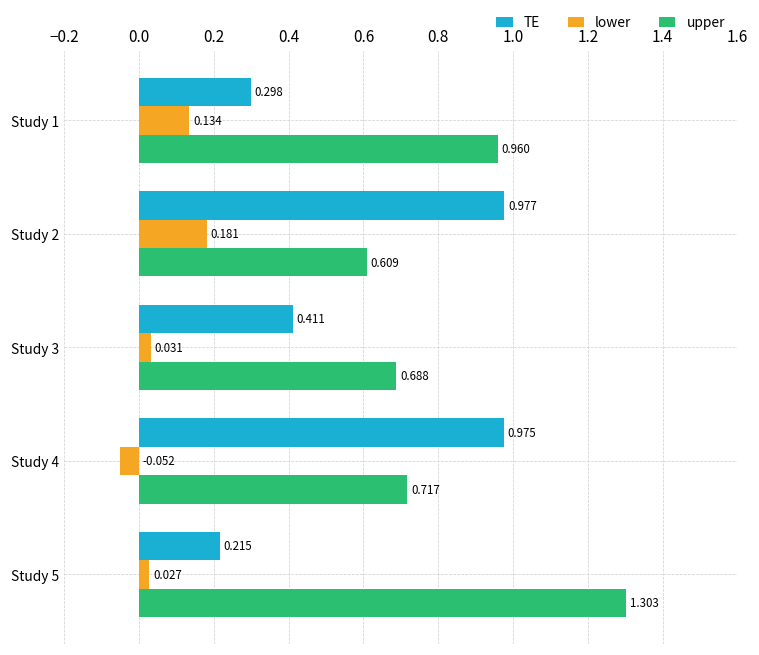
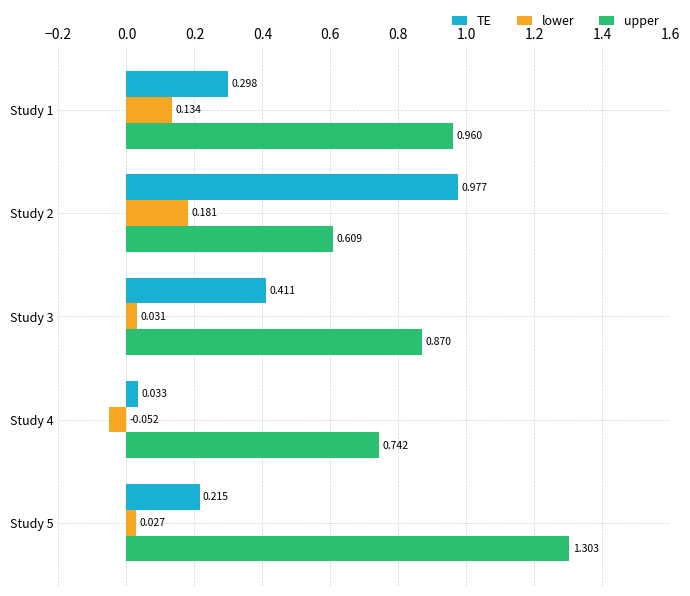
  {
    "TE": {
      "Study 1": 0.298,
      "Study 2": 0.977,
      "Study 3": 0.411,
-     "Study 4": 0.975,
+     "Study 4": 0.033,
      "Study 5": 0.215
    },
    "lower": {
      "Study 1": 0.134,
      "Study 2": 0.181,
      "Study 3": 0.031,
      "Study 4": -0.052,
      "Study 5": 0.027
    },
    "upper": {
      "Study 1": 0.960,
      "Study 2": 0.609,
-     "Study 3": 0.688,
-     "Study 4": 0.717,
+     "Study 3": 0.870,
+     "Study 4": 0.742,
      "Study 5": 1.303
    }
  }
